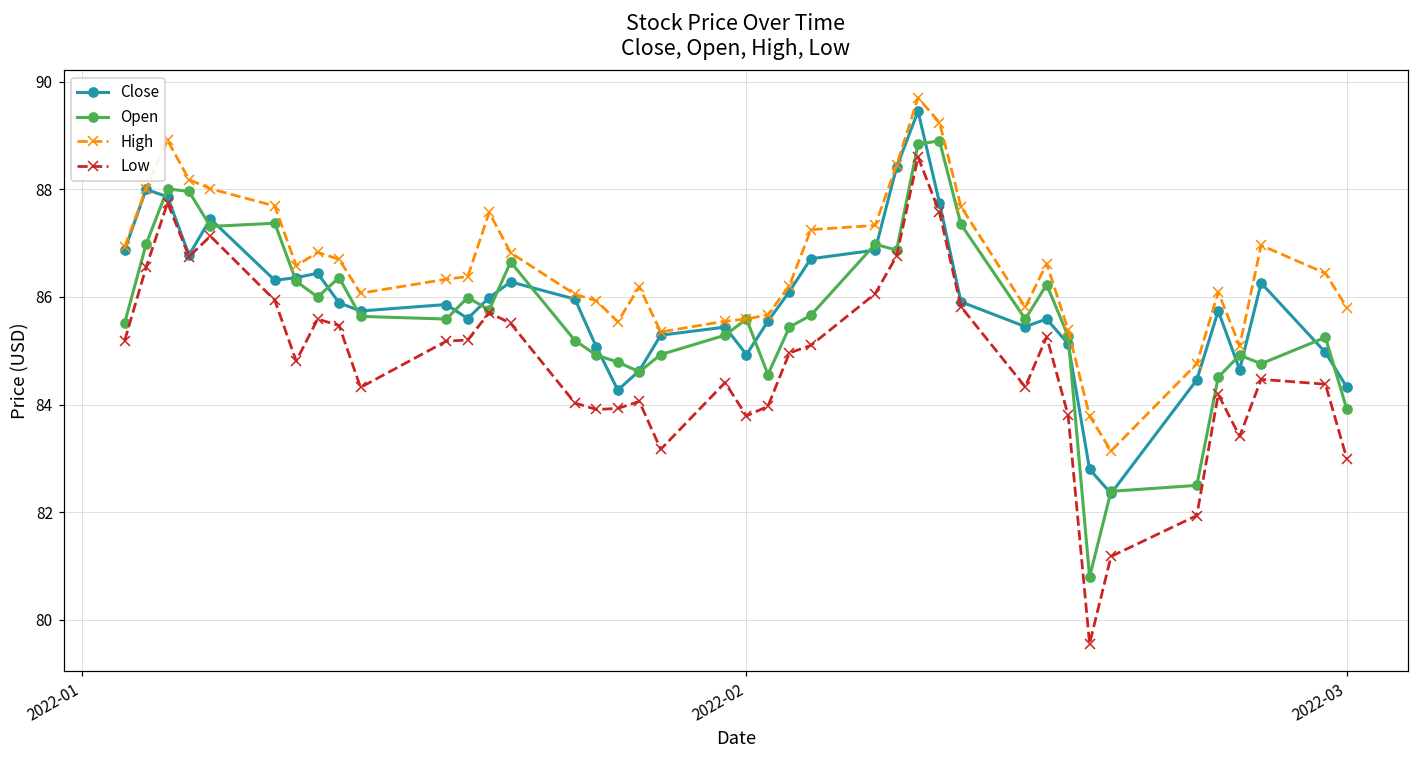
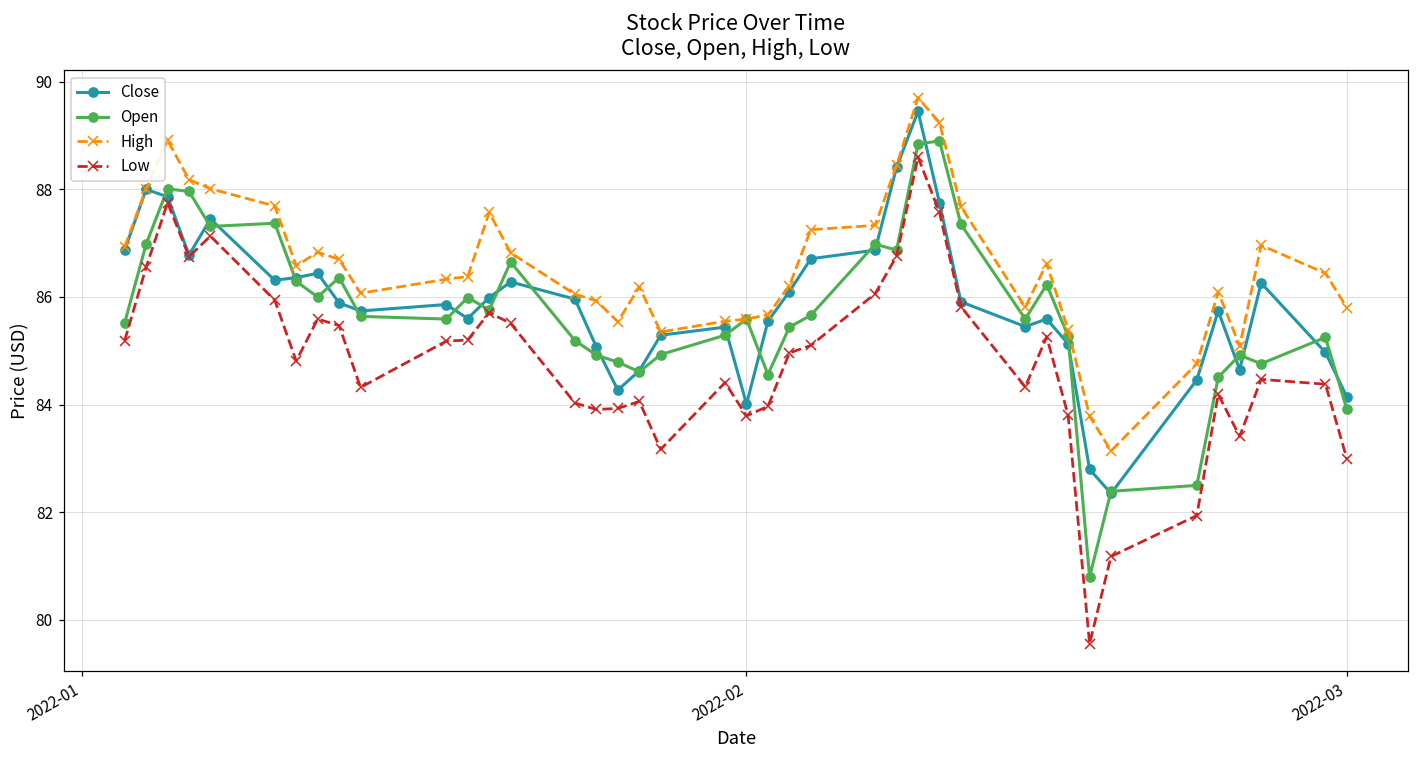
  {
    "Close": {
-     "2022-02": 84.9,
-     "2022-03": 84.3
+     "2022-02": 84.0,
+     "2022-03": 84.1
    },
    "Open": {
      "2022-03": 83.9
    },
    "High": {
      "2022-03": 85.8
    },
    "Low": {
      "2022-02": 83.8,
      "2022-03": 83.0
    }
  }
